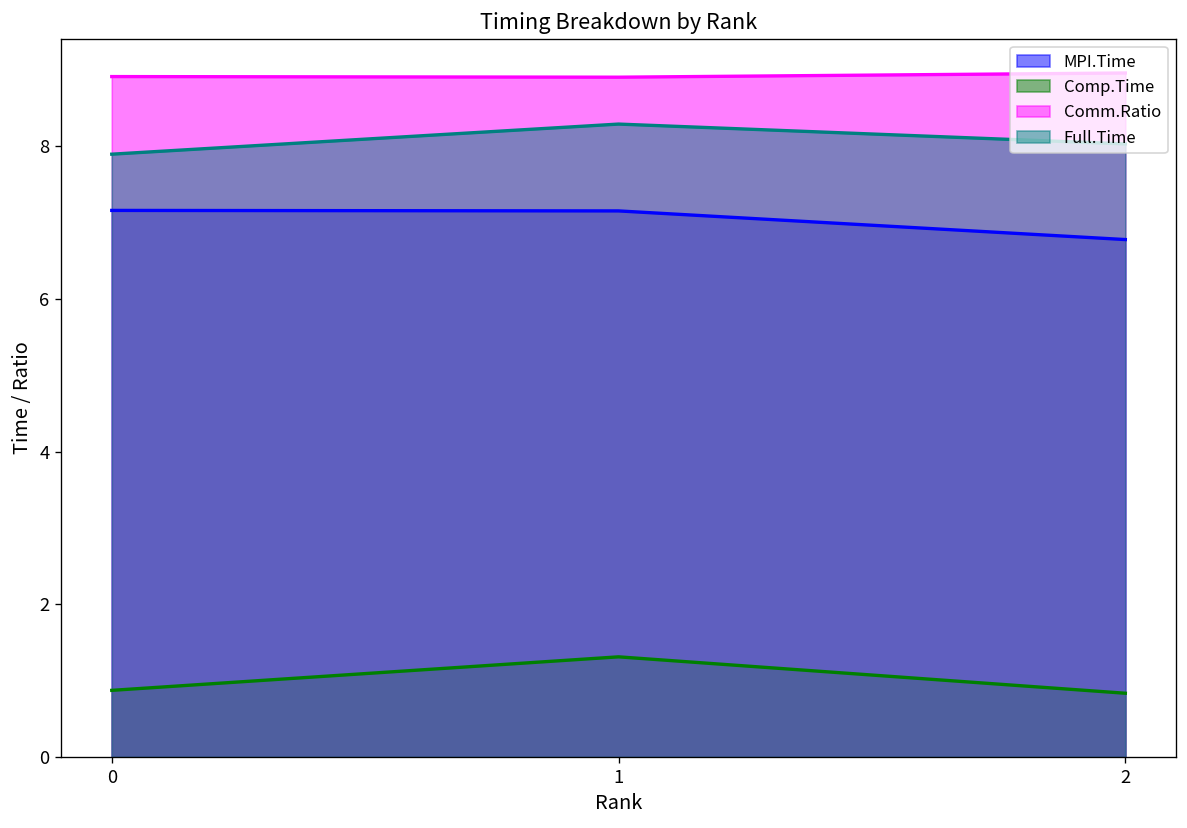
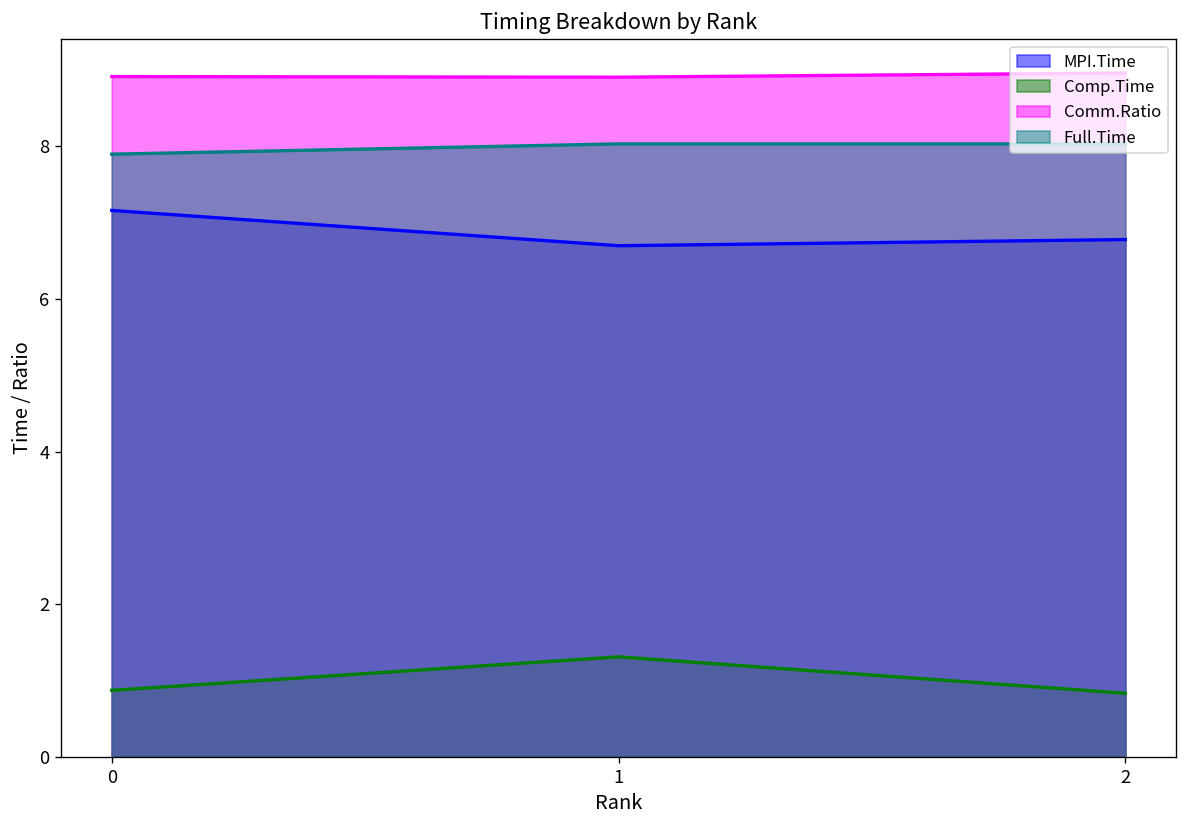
  {
    "MPI.Time": {
      "0": 7.2,
-     "1": 7.2,
+     "1": 6.7,
      "2": 6.8
    },
    "Comp.Time": {
      "0": 0.9,
      "1": 1.3,
      "2": 0.8
    },
    "Comm.Ratio": {
      "0": 8.9,
      "1": 8.9
    },
    "Full.Time": {
      "0": 7.9,
-     "1": 8.3
+     "1": 8.0
    }
  }
